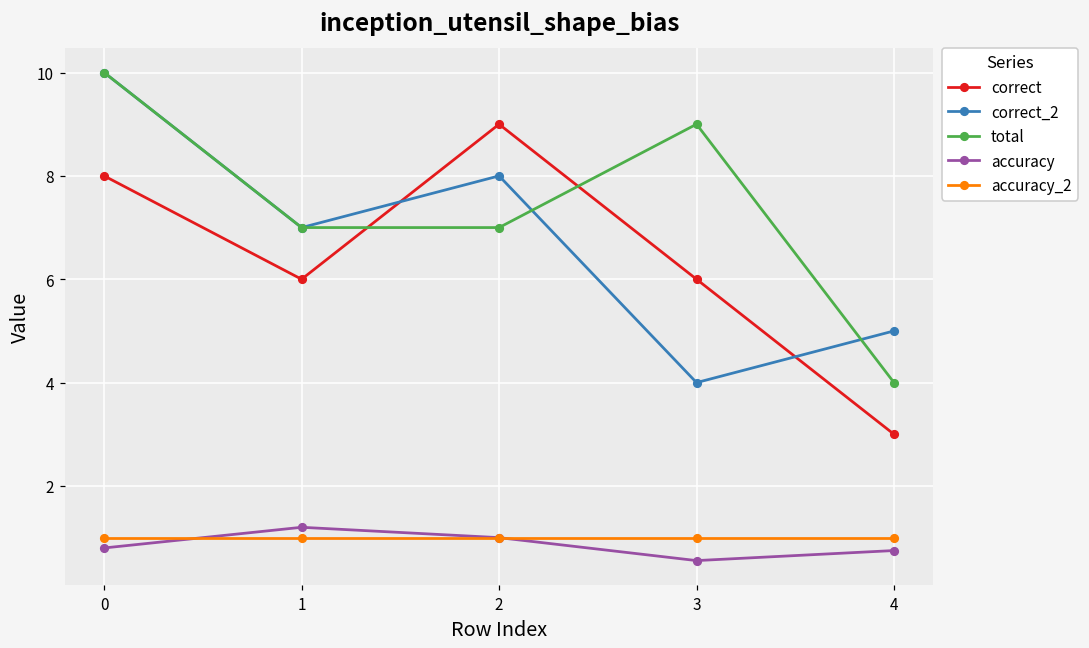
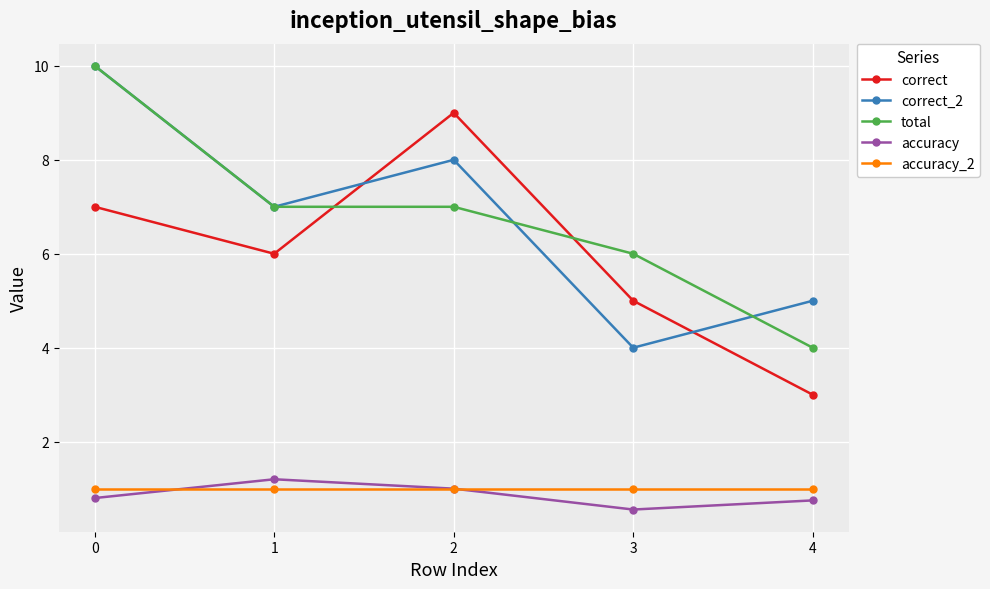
  {
    "correct": {
-     "0": 8,
+     "0": 7,
      "1": 6,
      "2": 9,
-     "3": 6,
+     "3": 5,
      "4": 3
    },
    "correct_2": {
      "2": 8,
      "3": 4,
      "4": 5
    },
    "total": {
      "2": 7,
-     "3": 9,
+     "3": 6,
      "4": 4
    },
    "accuracy": {
      "0": 0.8,
      "1": 1.2,
      "3": 0.6,
      "4": 0.8
    },
    "accuracy_2": {
      "0": 1,
      "1": 1,
      "3": 1,
      "4": 1
    }
  }
